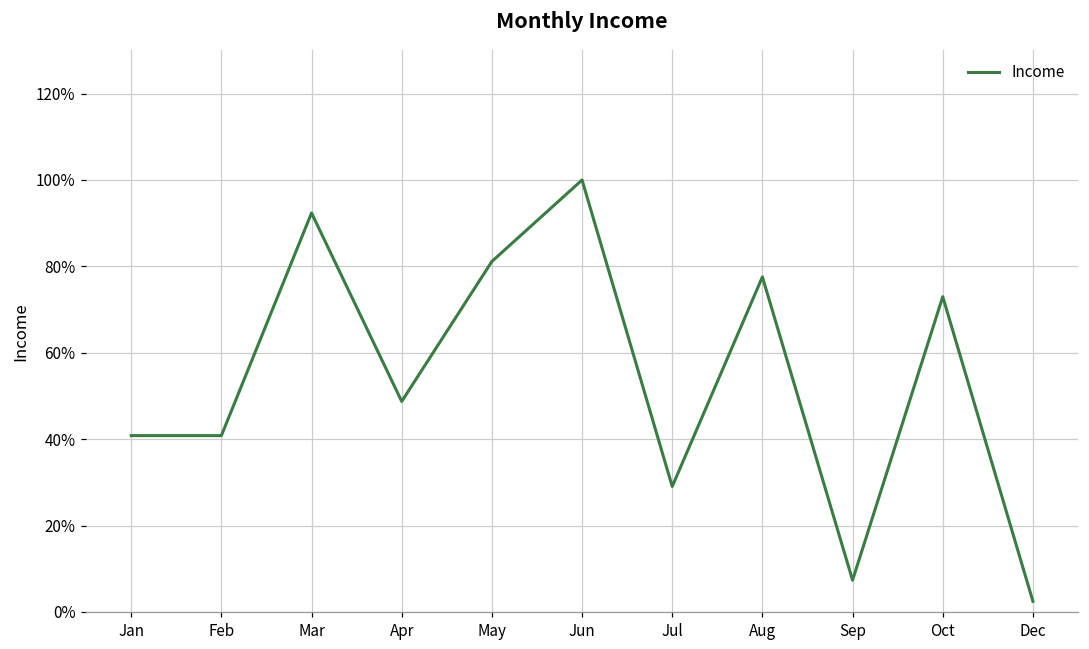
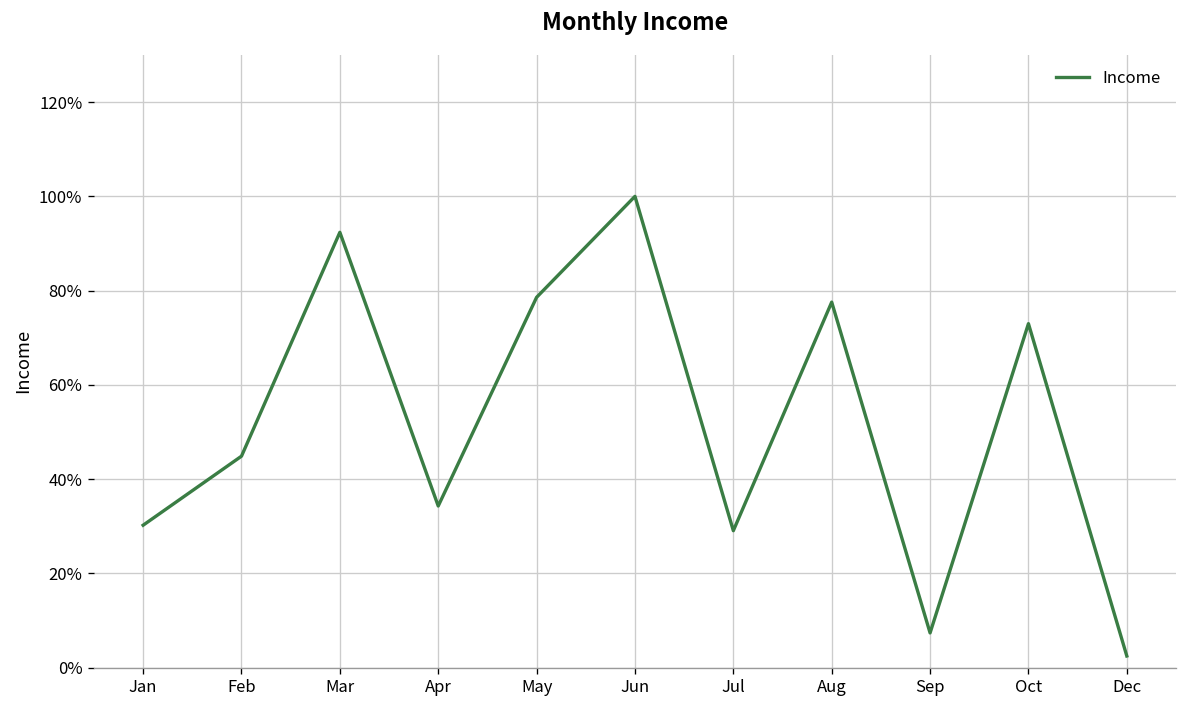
  {
-   "Jan": "41%",
-   "Feb": "41%",
+   "Jan": "30%",
+   "Feb": "45%",
    "Mar": "92%",
-   "Apr": "49%",
-   "May": "81%",
+   "Apr": "34%",
+   "May": "79%",
    "Jun": "100%",
    "Jul": "29%",
    "Aug": "78%",
    "Sep": "7%",
    "Oct": "73%",
    "Dec": "2%"
  }
